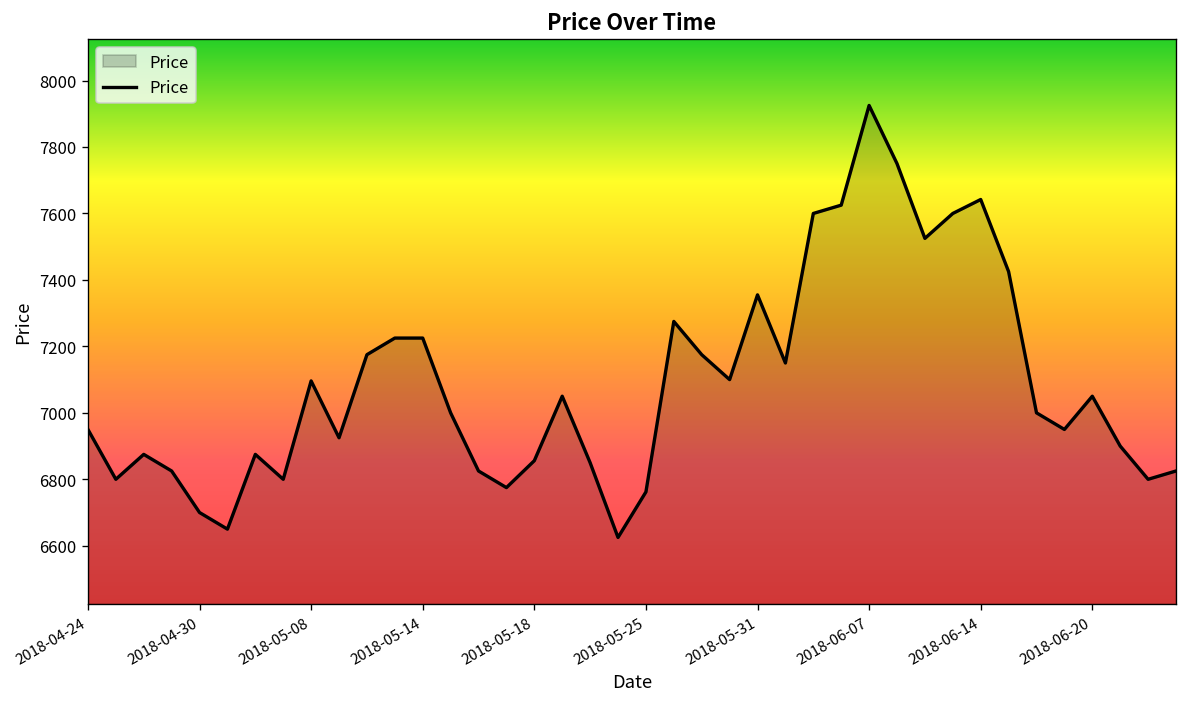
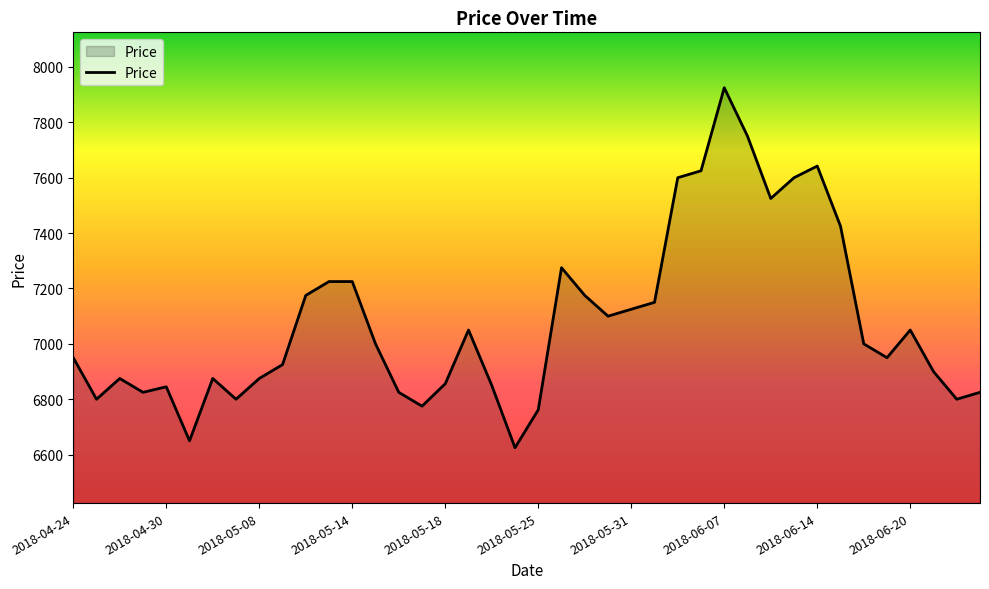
  {
    "2018-04-24": 6950,
-   "2018-04-30": 6700,
-   "2018-05-08": 7100,
+   "2018-04-30": 6850,
+   "2018-05-08": 6880,
    "2018-05-14": 7230,
    "2018-05-18": 6860,
    "2018-05-25": 6760,
-   "2018-05-31": 7360,
+   "2018-05-31": 7130,
    "2018-06-07": 7930,
    "2018-06-14": 7640,
    "2018-06-20": 7050
  }
